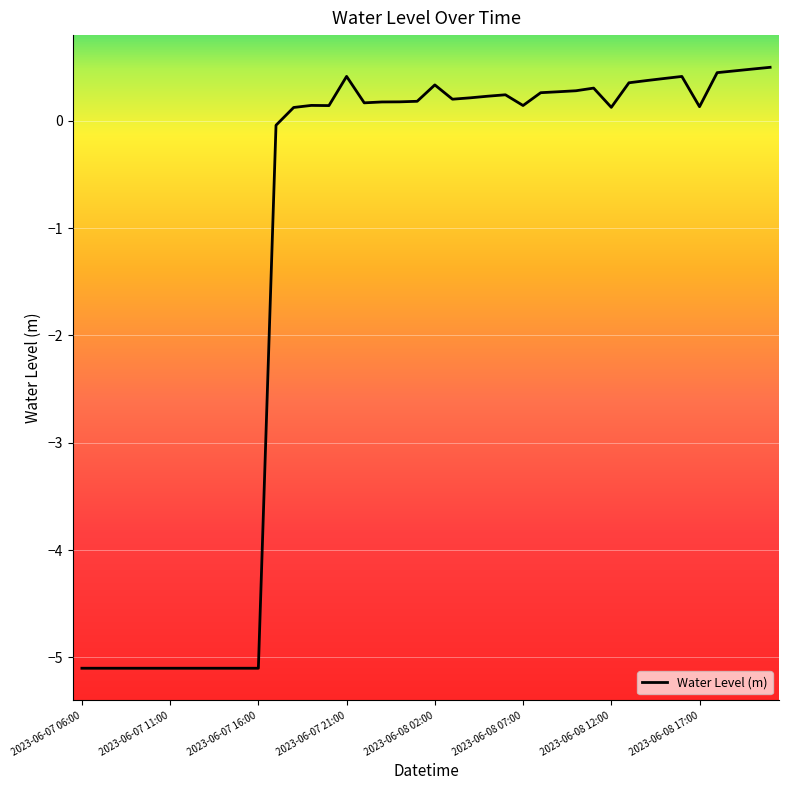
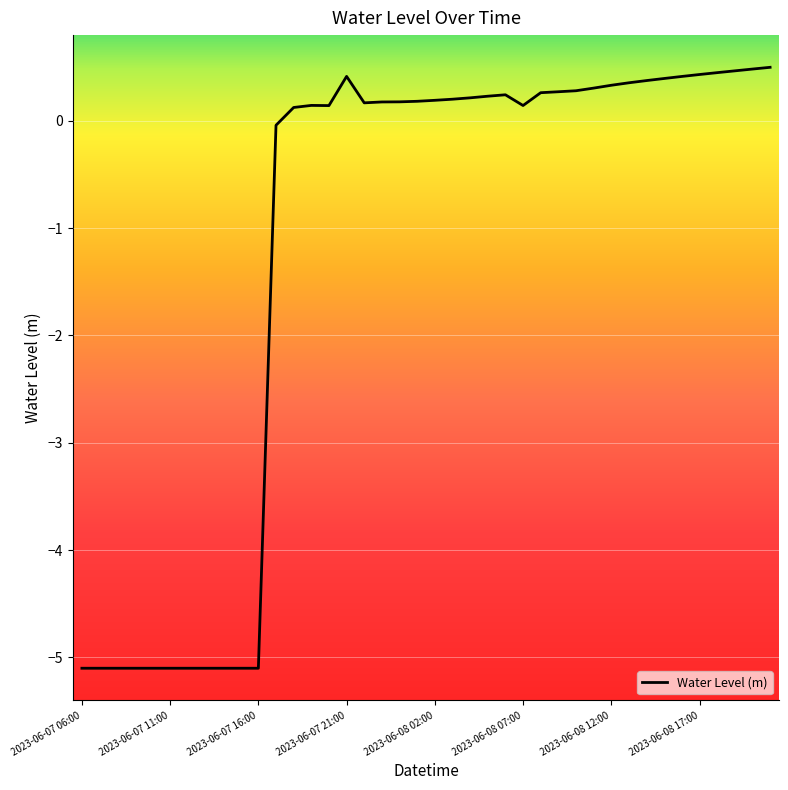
  {
    "2023-06-07 06:00": -5.10,
    "2023-06-07 11:00": -5.10,
    "2023-06-07 16:00": -5.10,
    "2023-06-07 21:00": 0.41,
-   "2023-06-08 02:00": 0.33,
+   "2023-06-08 02:00": 0.19,
    "2023-06-08 07:00": 0.14,
-   "2023-06-08 12:00": 0.12,
-   "2023-06-08 17:00": 0.13
+   "2023-06-08 12:00": 0.33,
+   "2023-06-08 17:00": 0.43
  }
